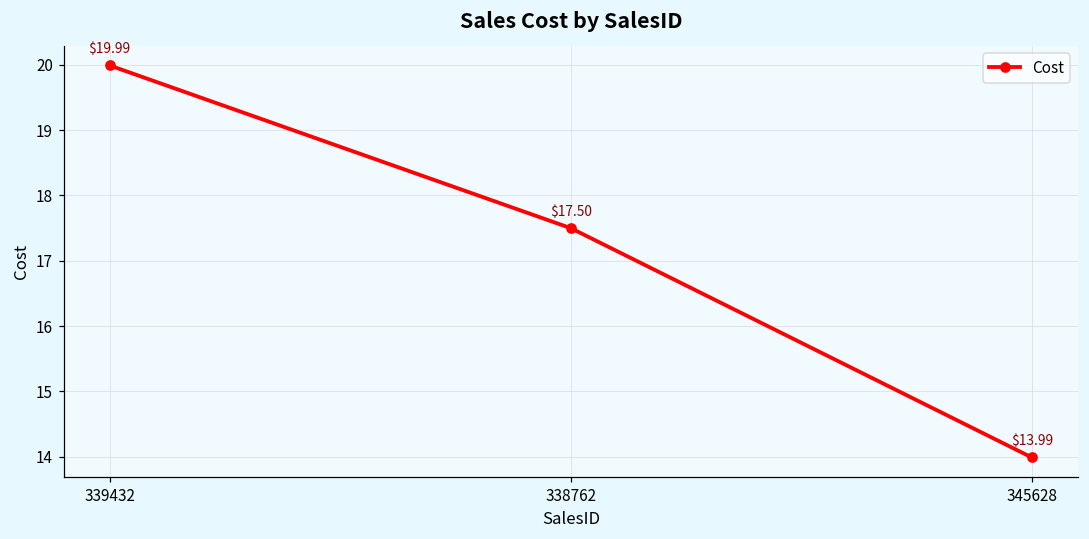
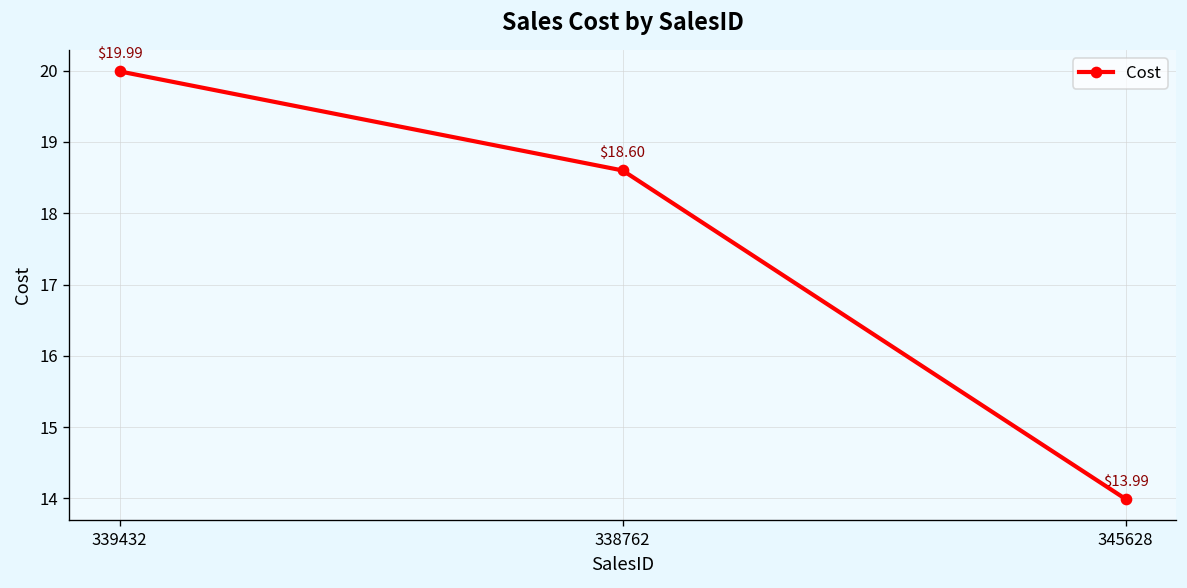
  {
    "339432": "$19.99",
-   "338762": "$17.50",
+   "338762": "$18.60",
    "345628": "$13.99"
  }
